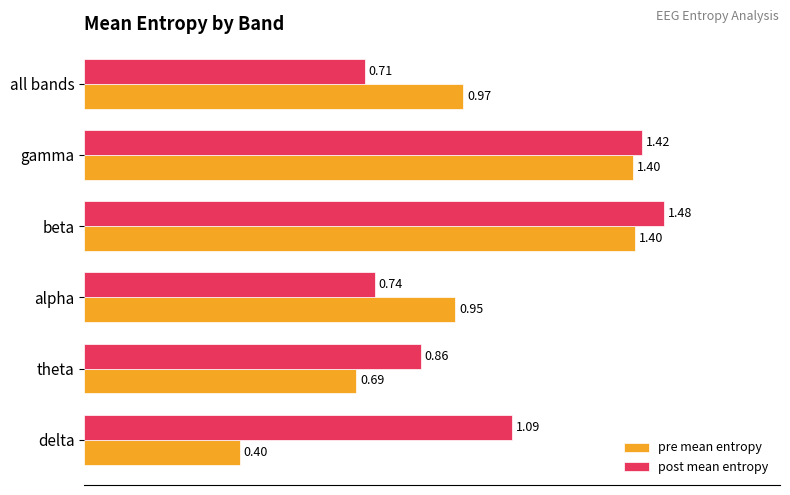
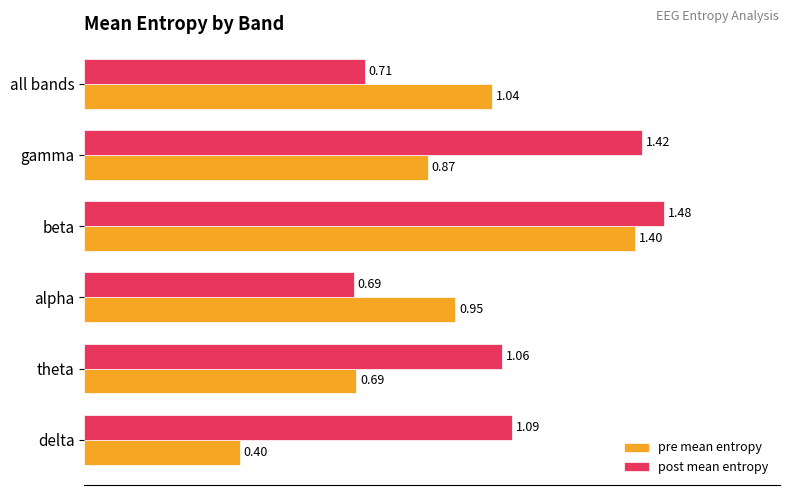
  {
    "pre mean entropy": {
-     "all bands": 0.97,
-     "gamma": 1.40,
+     "all bands": 1.04,
+     "gamma": 0.87,
      "beta": 1.40,
      "alpha": 0.95,
      "theta": 0.69,
      "delta": 0.40
    },
    "post mean entropy": {
      "all bands": 0.71,
      "gamma": 1.42,
      "beta": 1.48,
-     "alpha": 0.74,
-     "theta": 0.86,
+     "alpha": 0.69,
+     "theta": 1.06,
      "delta": 1.09
    }
  }
